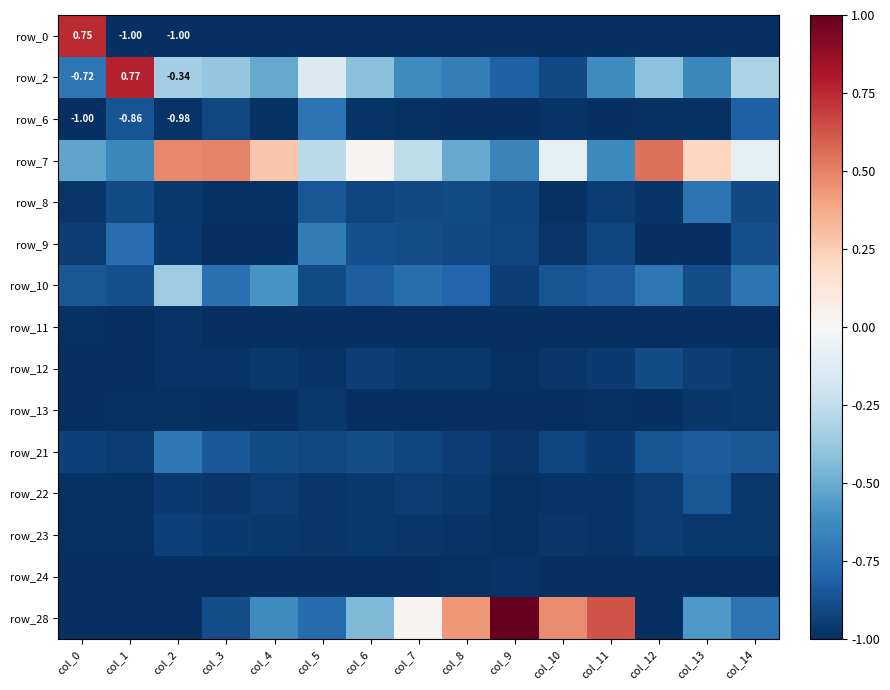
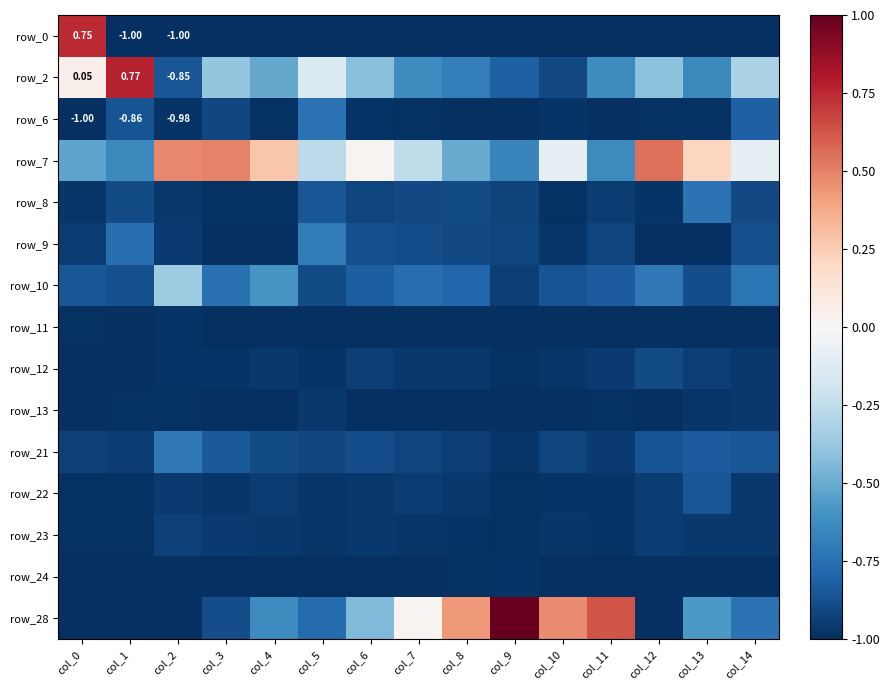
  {
    "row_0": {
      "col_0": 0.75,
      "col_1": -1.00,
      "col_2": -1.00
    },
    "row_2": {
-     "col_0": -0.72,
+     "col_0": 0.05,
      "col_1": 0.77,
-     "col_2": -0.34
+     "col_2": -0.85
    },
    "row_6": {
      "col_0": -1.00,
      "col_1": -0.86,
      "col_2": -0.98
    }
  }
